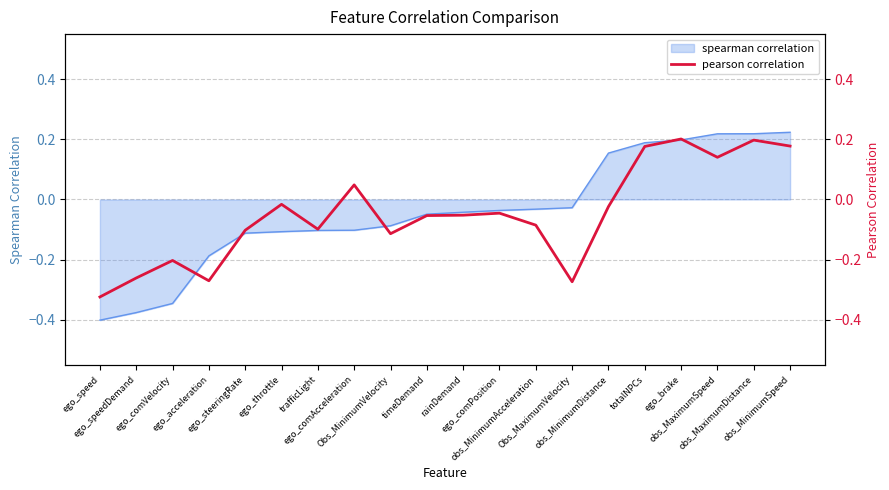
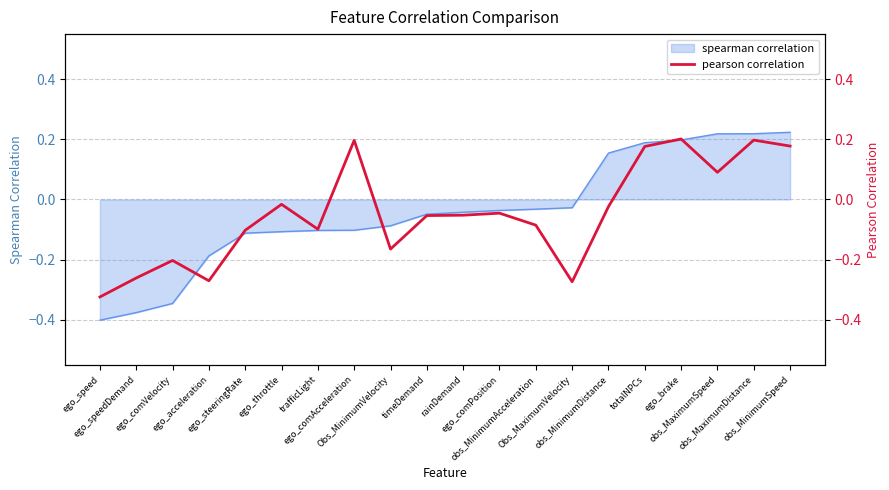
  {
    "pearson correlation": {
      "ego_speed": -0.32,
      "ego_speedDemand": -0.26,
      "ego_comVelocity": -0.20,
      "ego_acceleration": -0.27,
      "ego_steeringRate": -0.10,
      "ego_throttle": -0.02,
      "trafficLight": -0.10,
-     "ego_comAcceleration": 0.05,
-     "Obs_MinimumVelocity": -0.11,
+     "ego_comAcceleration": 0.20,
+     "Obs_MinimumVelocity": -0.16,
      "timeDemand": -0.05,
      "rainDemand": -0.05,
      "ego_comPosition": -0.05,
      "obs_MinimumAcceleration": -0.09,
      "Obs_MaximumVelocity": -0.27,
      "obs_MinimumDistance": -0.02,
      "totalNPCs": 0.18,
      "ego_brake": 0.20,
-     "obs_MaximumSpeed": 0.14,
+     "obs_MaximumSpeed": 0.09,
      "obs_MaximumDistance": 0.20,
      "obs_MinimumSpeed": 0.18
    }
  }
